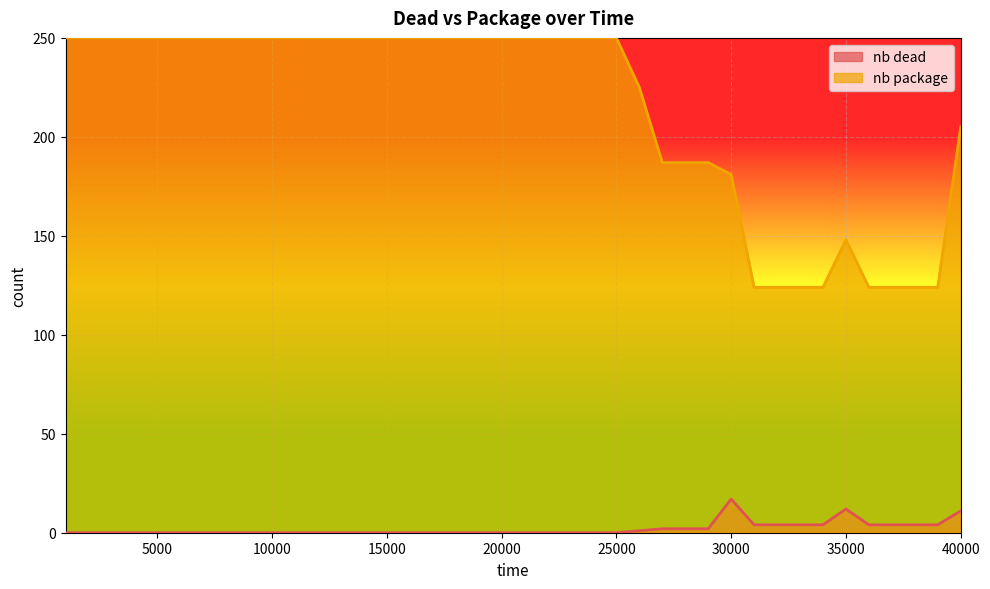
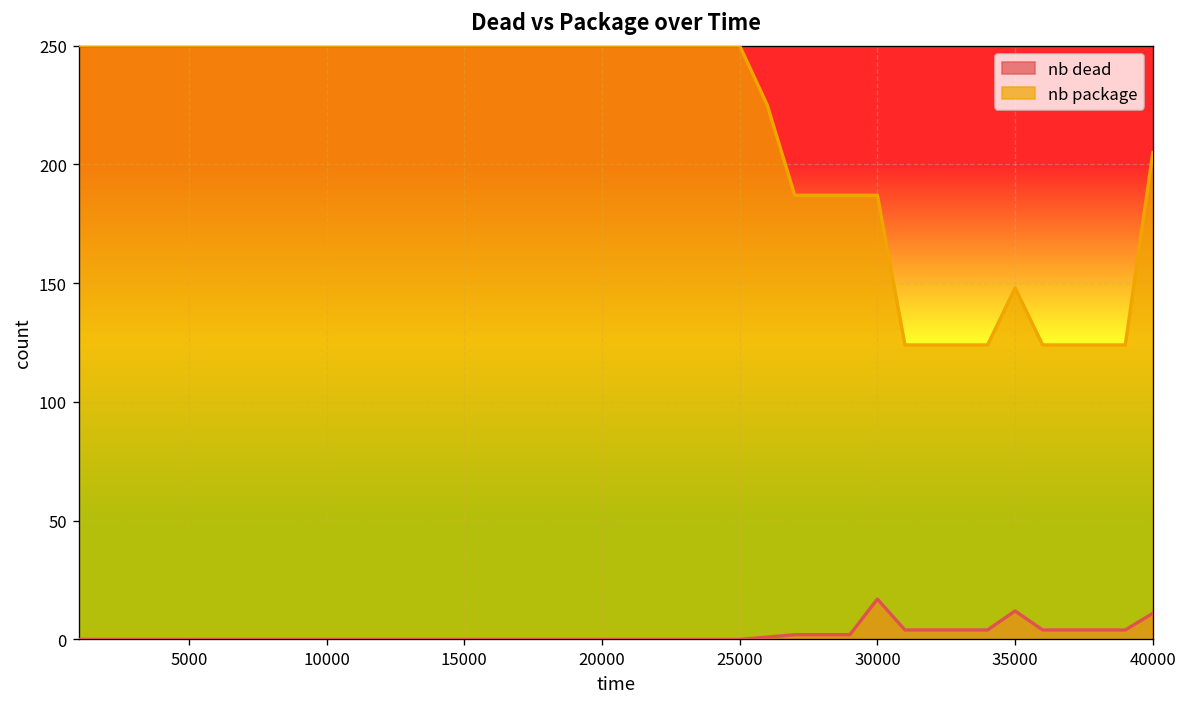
  {
    "nb dead": {
      "5000": 0,
      "10000": 0,
      "15000": 0,
      "20000": 0,
      "25000": 0,
      "30000": 17,
      "35000": 12,
      "40000": 11
    },
    "nb package": {
      "5000": 250,
      "10000": 250,
      "15000": 250,
      "20000": 250,
      "25000": 250,
-     "30000": 181,
+     "30000": 187,
      "35000": 148,
      "40000": 205
    }
  }
